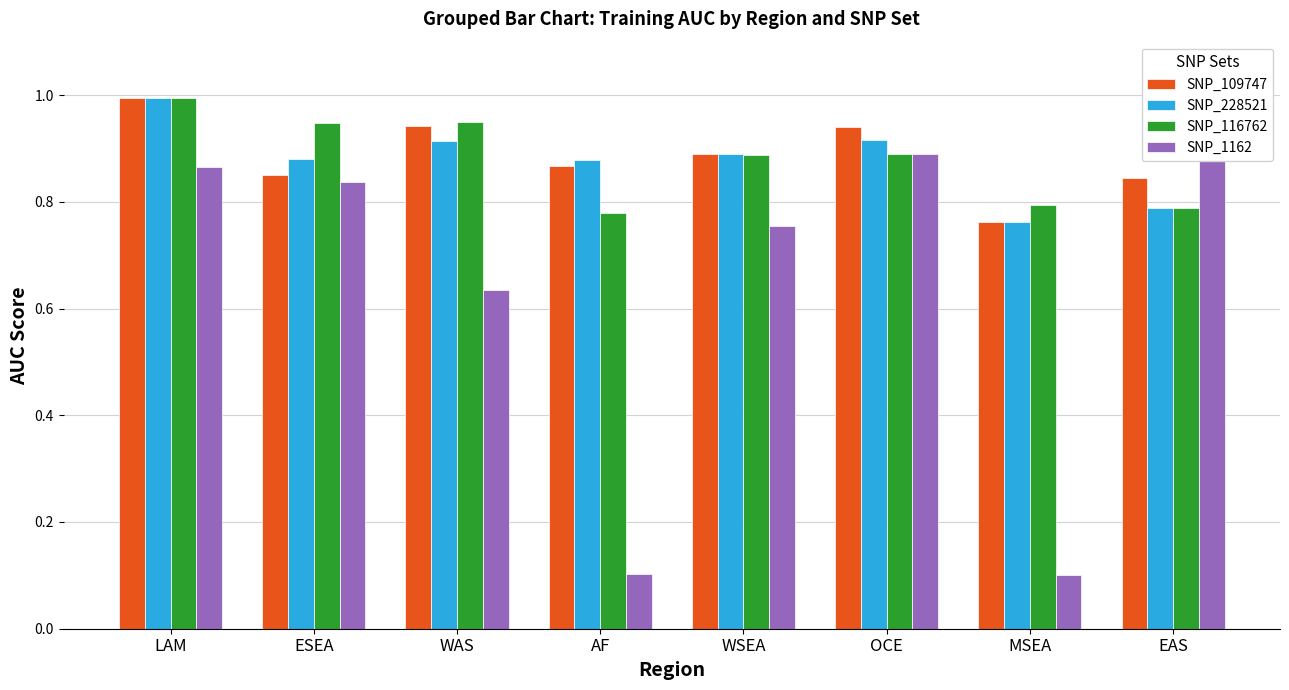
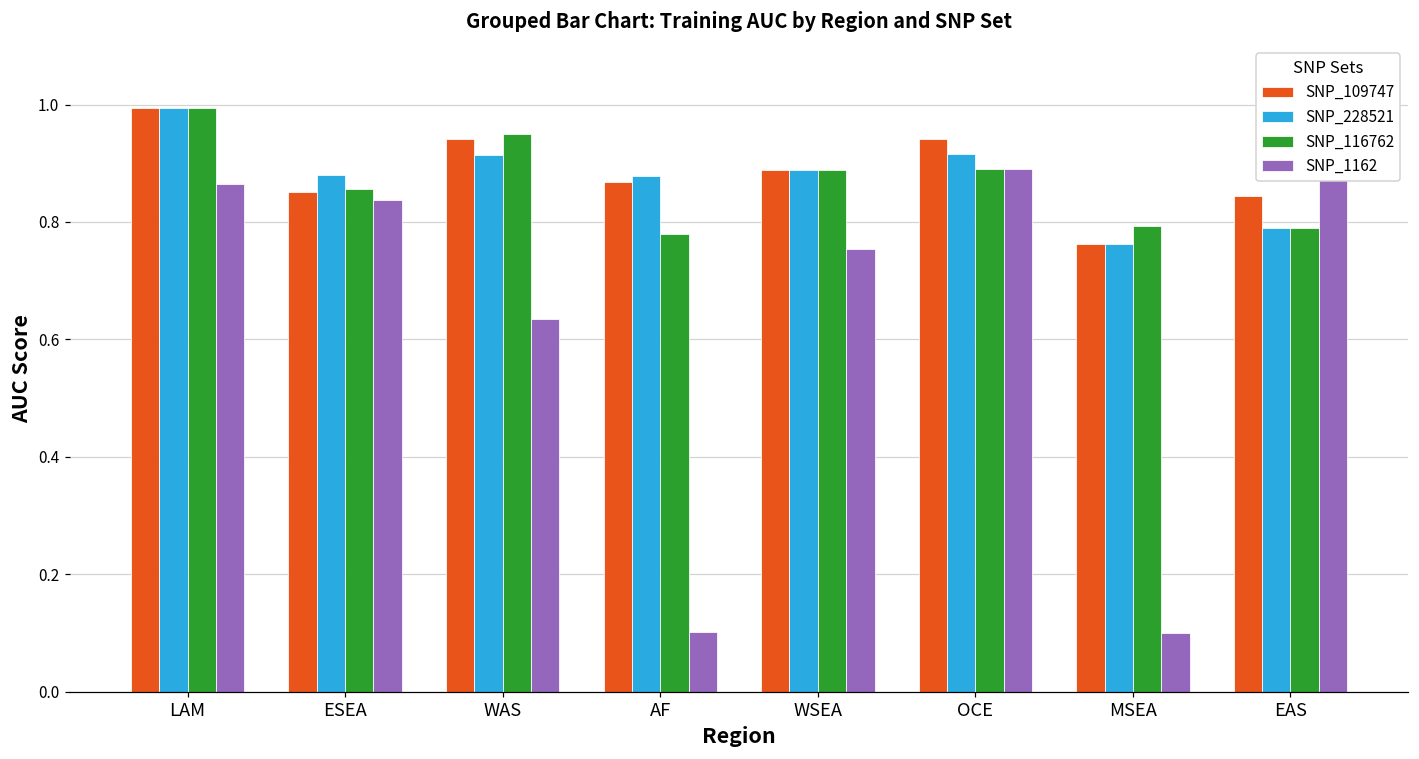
  {
    "SNP_109747": {
      "LAM": 0.99,
      "ESEA": 0.85,
      "WAS": 0.94,
      "AF": 0.87,
      "WSEA": 0.89,
      "OCE": 0.94,
      "MSEA": 0.76,
      "EAS": 0.84
    },
    "SNP_228521": {
      "LAM": 0.99,
      "ESEA": 0.88,
      "WAS": 0.91,
      "AF": 0.88,
      "WSEA": 0.89,
      "OCE": 0.92,
      "MSEA": 0.76,
      "EAS": 0.79
    },
    "SNP_116762": {
      "LAM": 0.99,
-     "ESEA": 0.95,
+     "ESEA": 0.86,
      "WAS": 0.95,
      "AF": 0.78,
      "WSEA": 0.89,
      "OCE": 0.89,
      "MSEA": 0.79,
      "EAS": 0.79
    },
    "SNP_1162": {
      "LAM": 0.87,
      "ESEA": 0.84,
      "WAS": 0.63,
      "AF": 0.10,
      "WSEA": 0.75,
      "OCE": 0.89,
      "MSEA": 0.10
    }
  }
